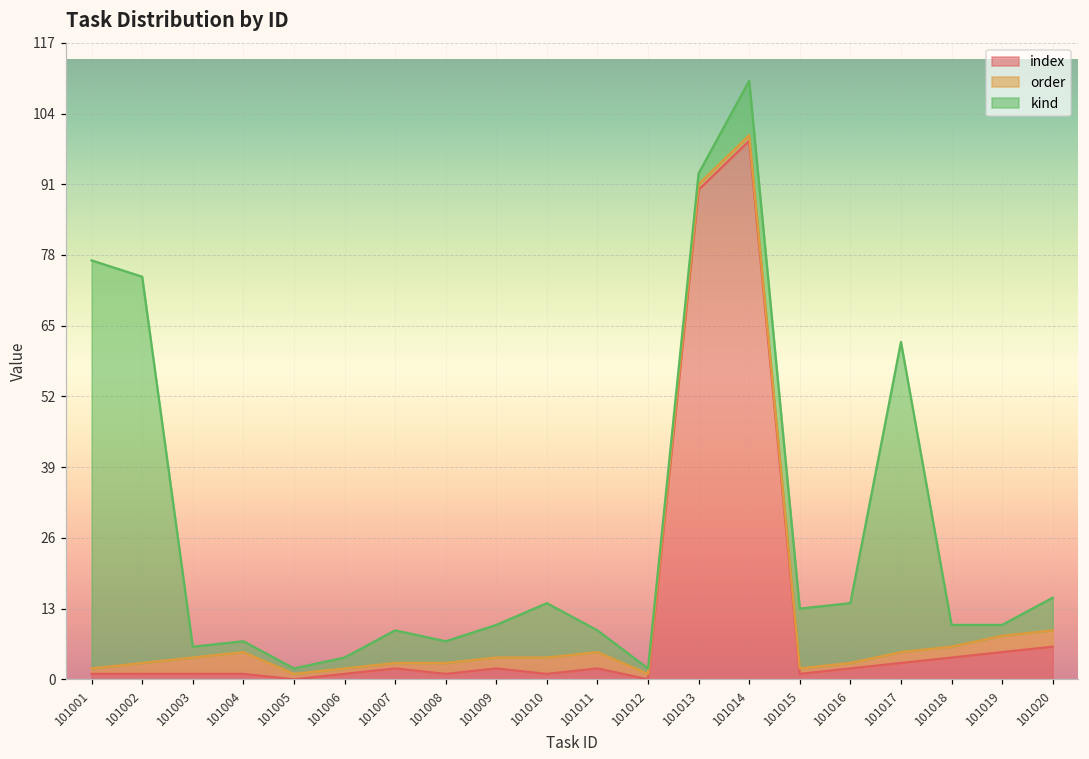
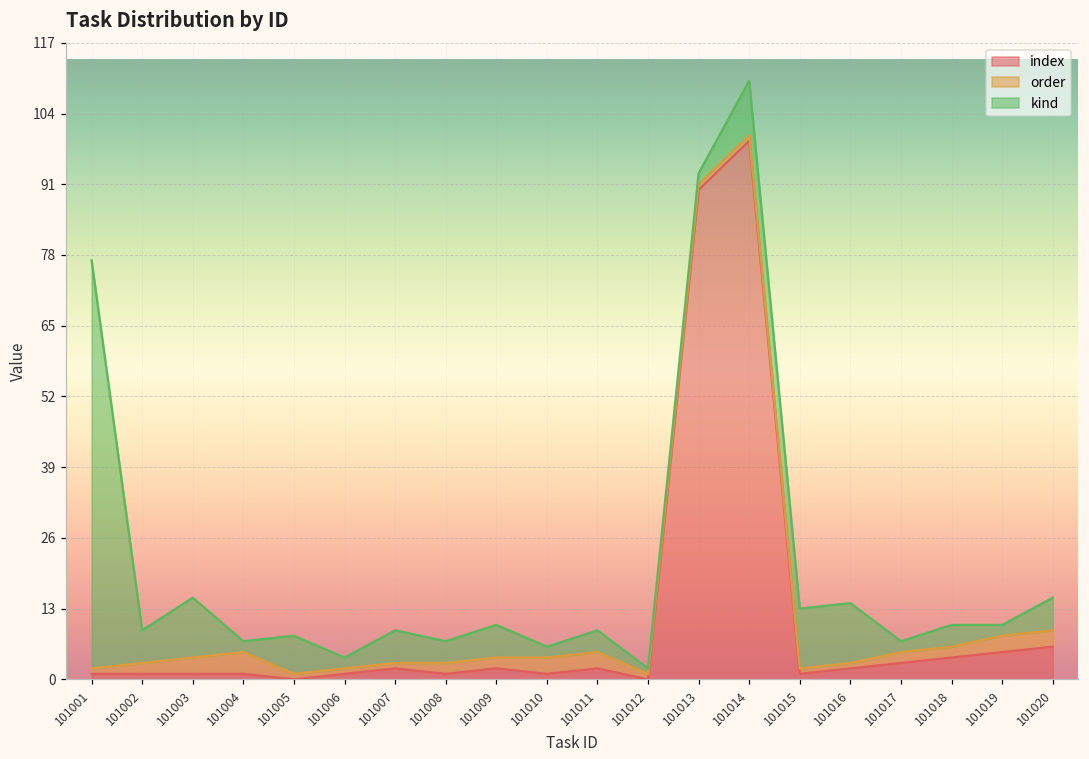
  {
    "kind": {
      "101001": 75,
-     "101002": 71,
-     "101003": 2,
+     "101002": 6,
+     "101003": 11,
      "101004": 2,
-     "101005": 1,
+     "101005": 7,
      "101006": 2,
      "101007": 6,
      "101008": 4,
      "101009": 6,
-     "101010": 10,
+     "101010": 2,
      "101011": 4,
      "101012": 1,
      "101013": 2,
      "101014": 10,
      "101015": 11,
      "101016": 11,
-     "101017": 57,
+     "101017": 2,
      "101018": 4,
      "101019": 2,
      "101020": 6
    }
  }
